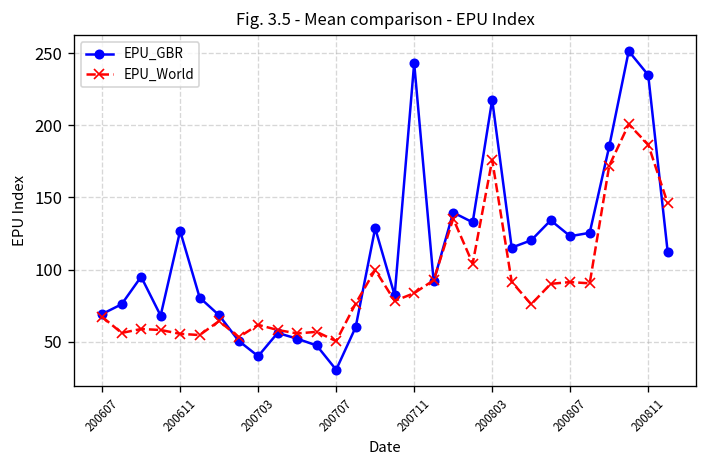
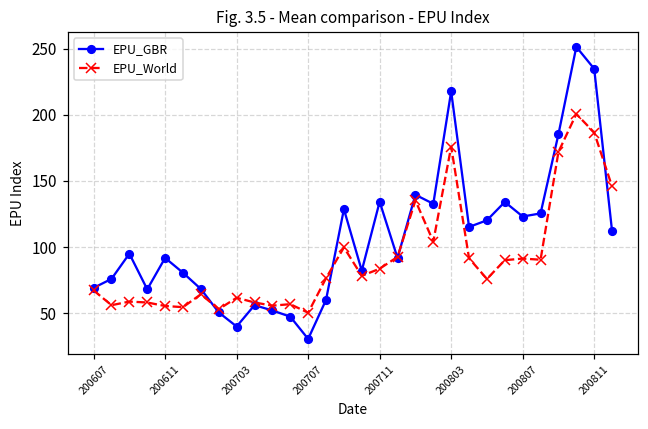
  {
    "EPU_GBR": {
-     "200611": 127,
+     "200611": 92,
      "200703": 40,
      "200707": 30,
-     "200711": 243,
+     "200711": 134,
      "200803": 218,
      "200807": 123,
      "200811": 235
    },
    "EPU_World": {
      "200611": 55,
      "200703": 62,
      "200707": 50,
      "200711": 84,
      "200803": 176,
      "200807": 91,
      "200811": 187
    }
  }
